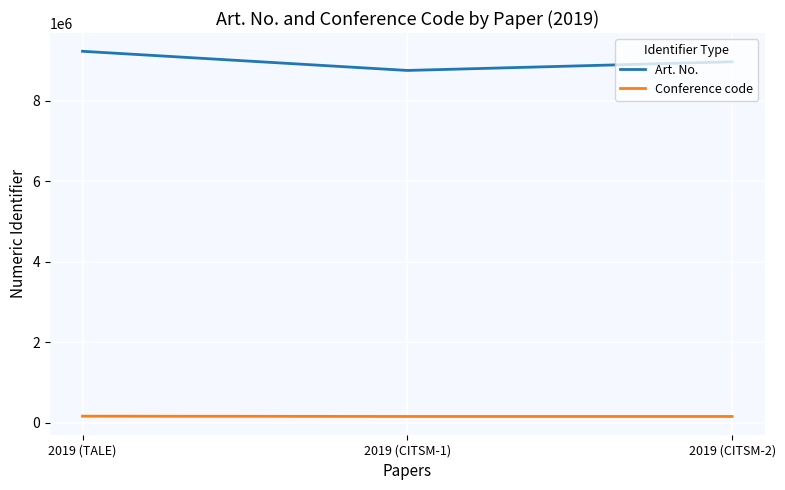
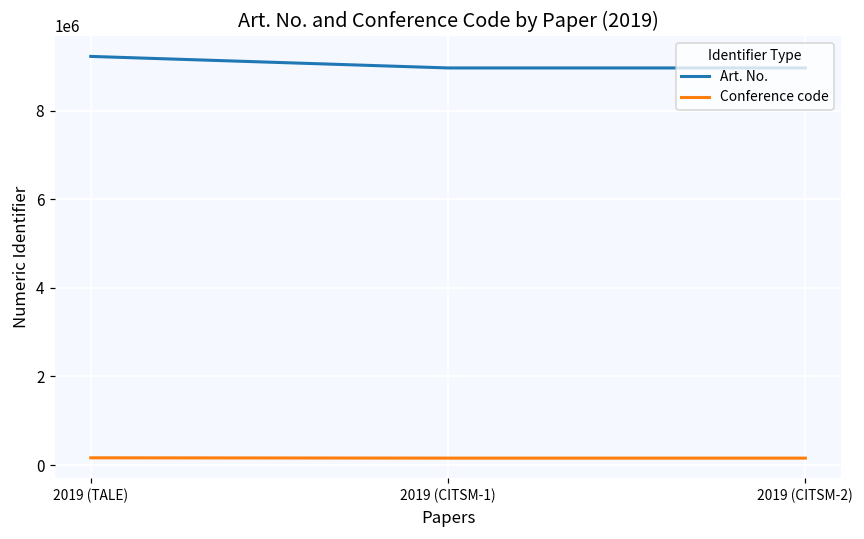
  {
    "Art. No.": {
      "2019 (TALE)": 9200000,
-     "2019 (CITSM-1)": 8700000
+     "2019 (CITSM-1)": 9000000
    },
    "Conference code": {
      "2019 (TALE)": 200000,
      "2019 (CITSM-1)": 200000,
      "2019 (CITSM-2)": 200000
    }
  }
